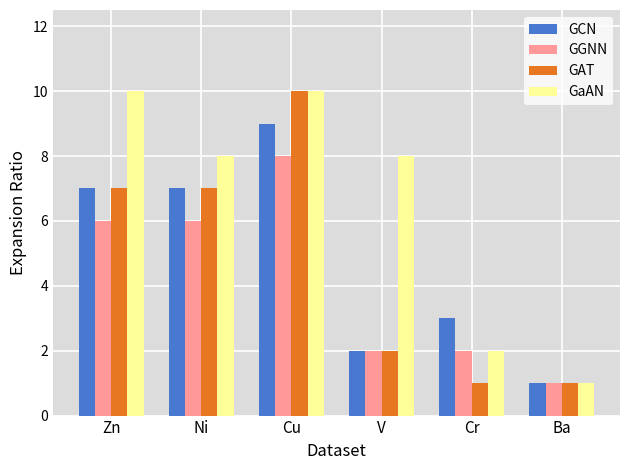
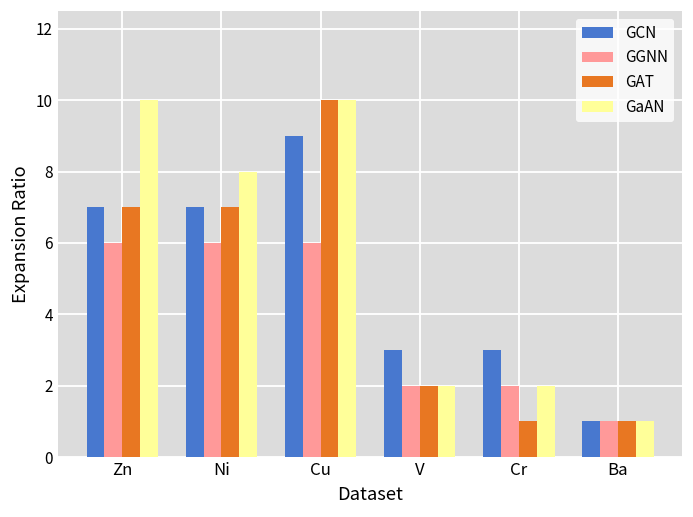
  {
    "GCN": {
      "Zn": 7,
      "Ni": 7,
      "Cu": 9,
-     "V": 2,
+     "V": 3,
      "Cr": 3,
      "Ba": 1
    },
    "GGNN": {
      "Zn": 6,
      "Ni": 6,
-     "Cu": 8,
+     "Cu": 6,
      "V": 2,
      "Cr": 2,
      "Ba": 1
    },
    "GAT": {
      "Zn": 7,
      "Ni": 7,
      "Cu": 10,
      "V": 2,
      "Cr": 1,
      "Ba": 1
    },
    "GaAN": {
      "Zn": 10,
      "Ni": 8,
      "Cu": 10,
-     "V": 8,
+     "V": 2,
      "Cr": 2,
      "Ba": 1
    }
  }
